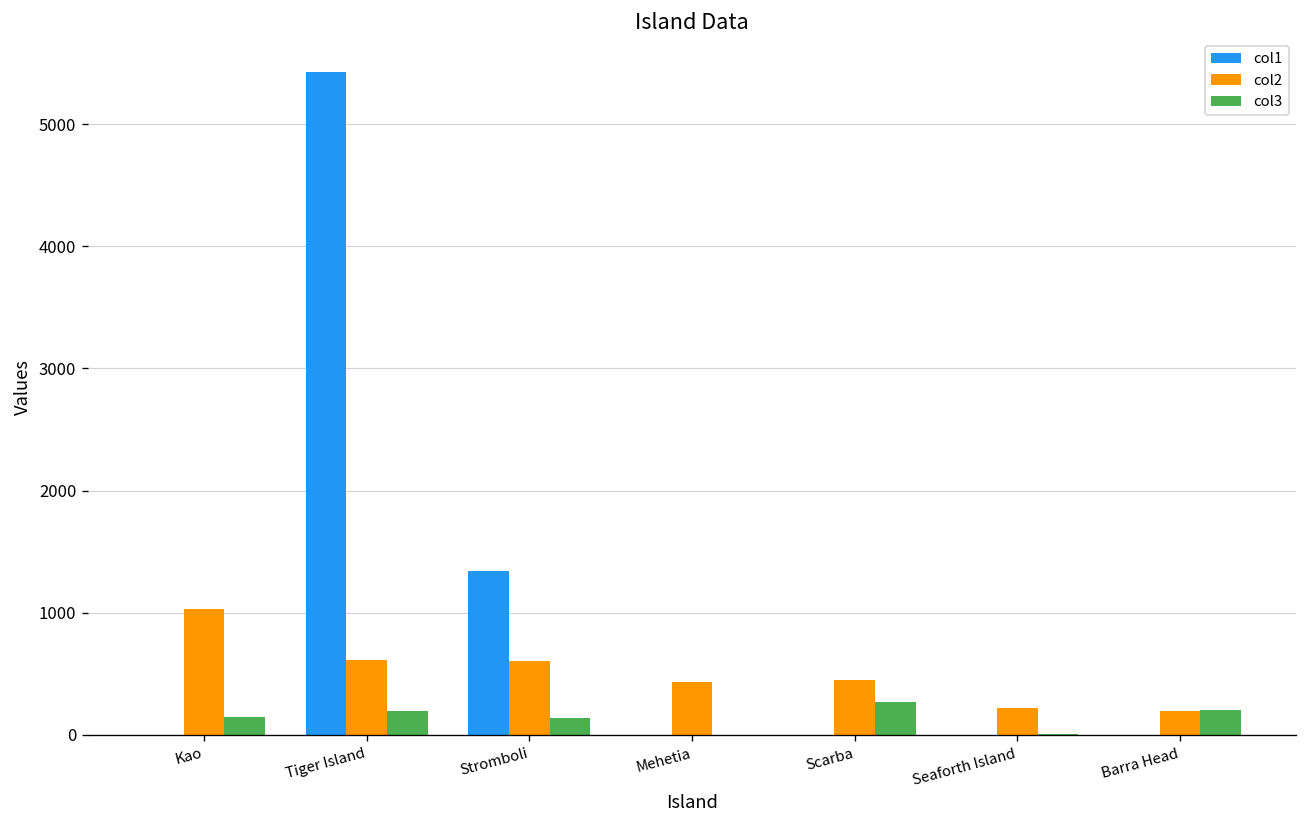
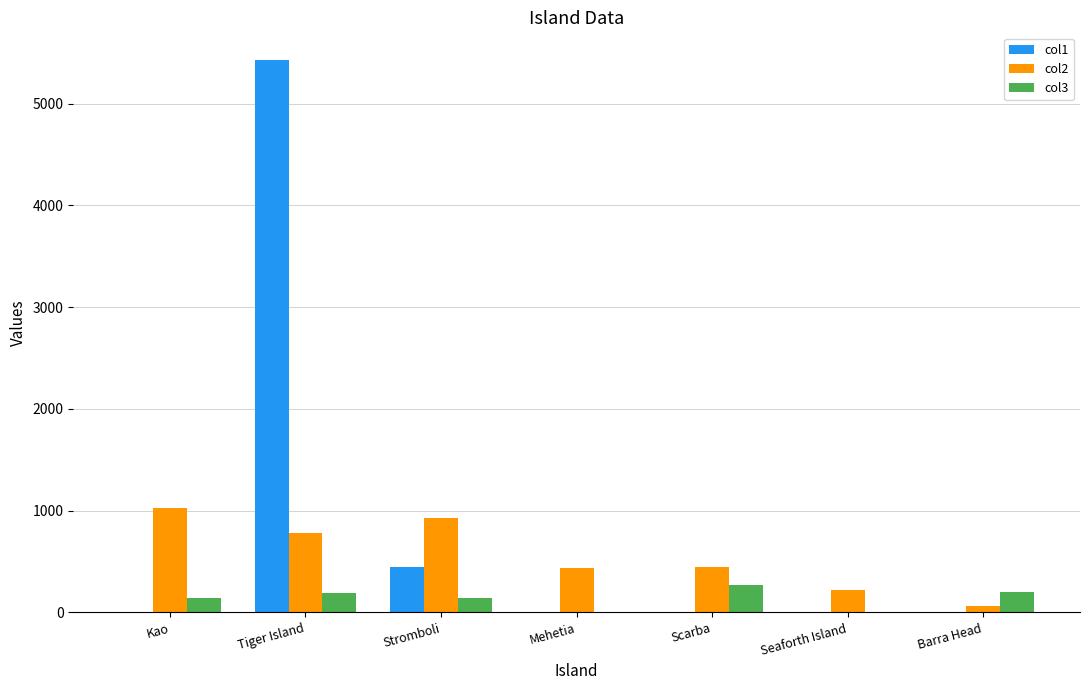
  {
    "col1": {
      "Kao": 0,
      "Tiger Island": 5430,
-     "Stromboli": 1340,
+     "Stromboli": 450,
      "Mehetia": 0,
      "Scarba": 0,
      "Seaforth Island": 0,
      "Barra Head": 0
    },
    "col2": {
      "Kao": 1030,
-     "Tiger Island": 610,
-     "Stromboli": 600,
+     "Tiger Island": 780,
+     "Stromboli": 920,
      "Mehetia": 440,
      "Scarba": 450,
      "Seaforth Island": 220,
-     "Barra Head": 190
+     "Barra Head": 60
    },
    "col3": {
      "Kao": 150,
      "Tiger Island": 190,
      "Stromboli": 140,
      "Scarba": 270,
      "Barra Head": 200
    }
  }
